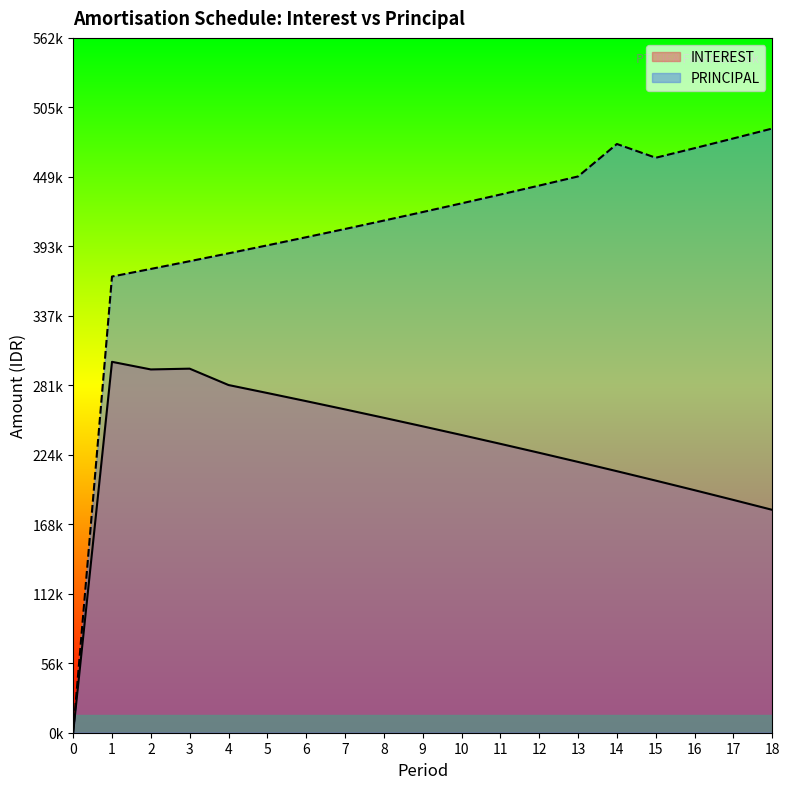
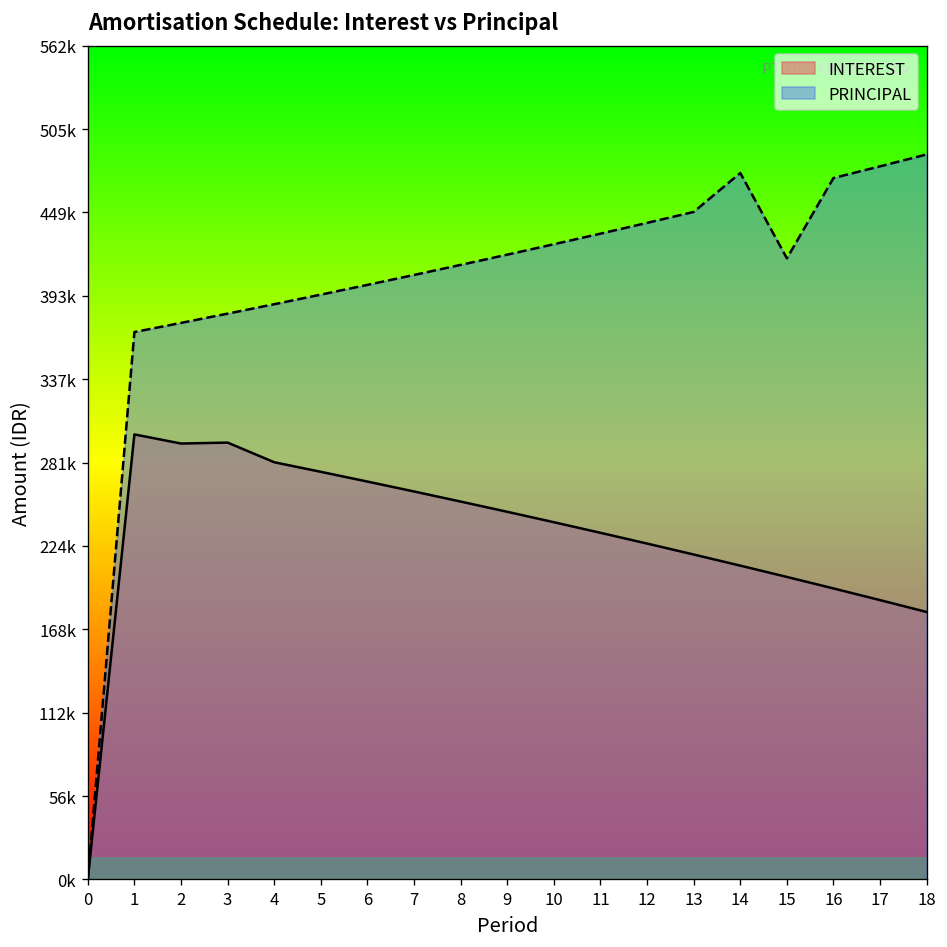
  {
    "INTEREST": {
      "1": 300000,
      "2": 294000,
      "3": 294000,
      "4": 281000,
      "5": 275000,
      "6": 268000,
      "7": 262000,
      "8": 255000,
      "9": 248000,
      "10": 241000,
      "11": 234000,
      "12": 226000,
      "13": 219000,
      "14": 212000,
      "15": 204000,
      "16": 196000,
      "17": 188000,
      "18": 180000
    },
    "PRINCIPAL": {
      "1": 369000,
      "2": 375000,
      "3": 381000,
      "4": 388000,
      "5": 394000,
      "6": 401000,
      "7": 407000,
      "8": 414000,
      "9": 421000,
      "10": 428000,
      "11": 435000,
      "12": 443000,
      "13": 450000,
      "14": 476000,
-     "15": 465000,
+     "15": 419000,
      "16": 473000,
      "17": 481000,
      "18": 489000
    }
  }
